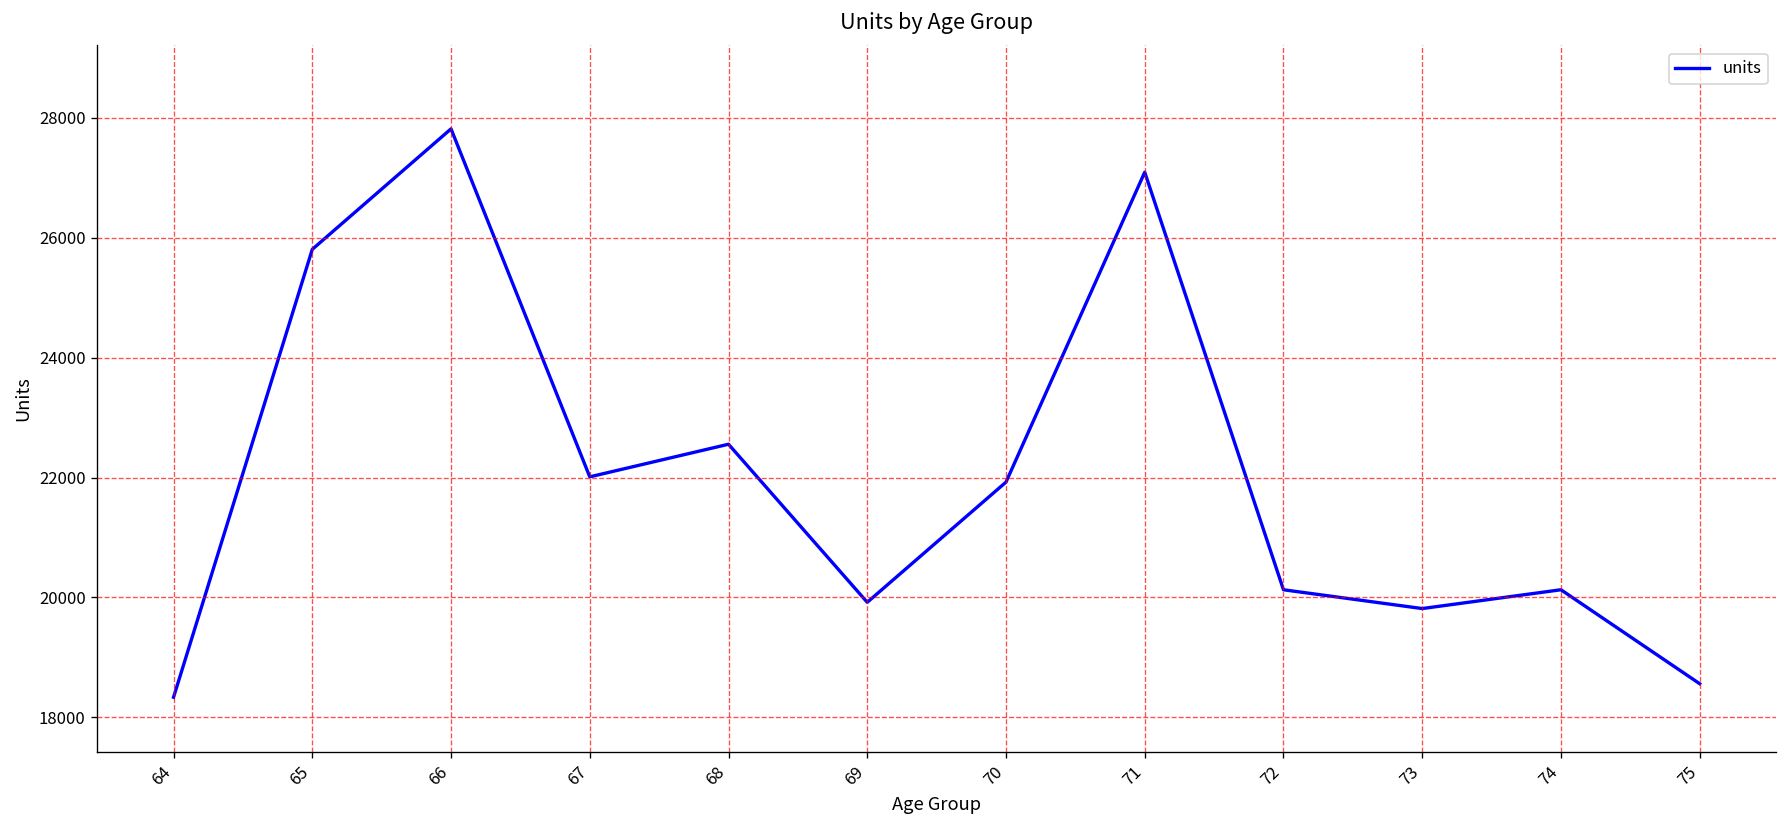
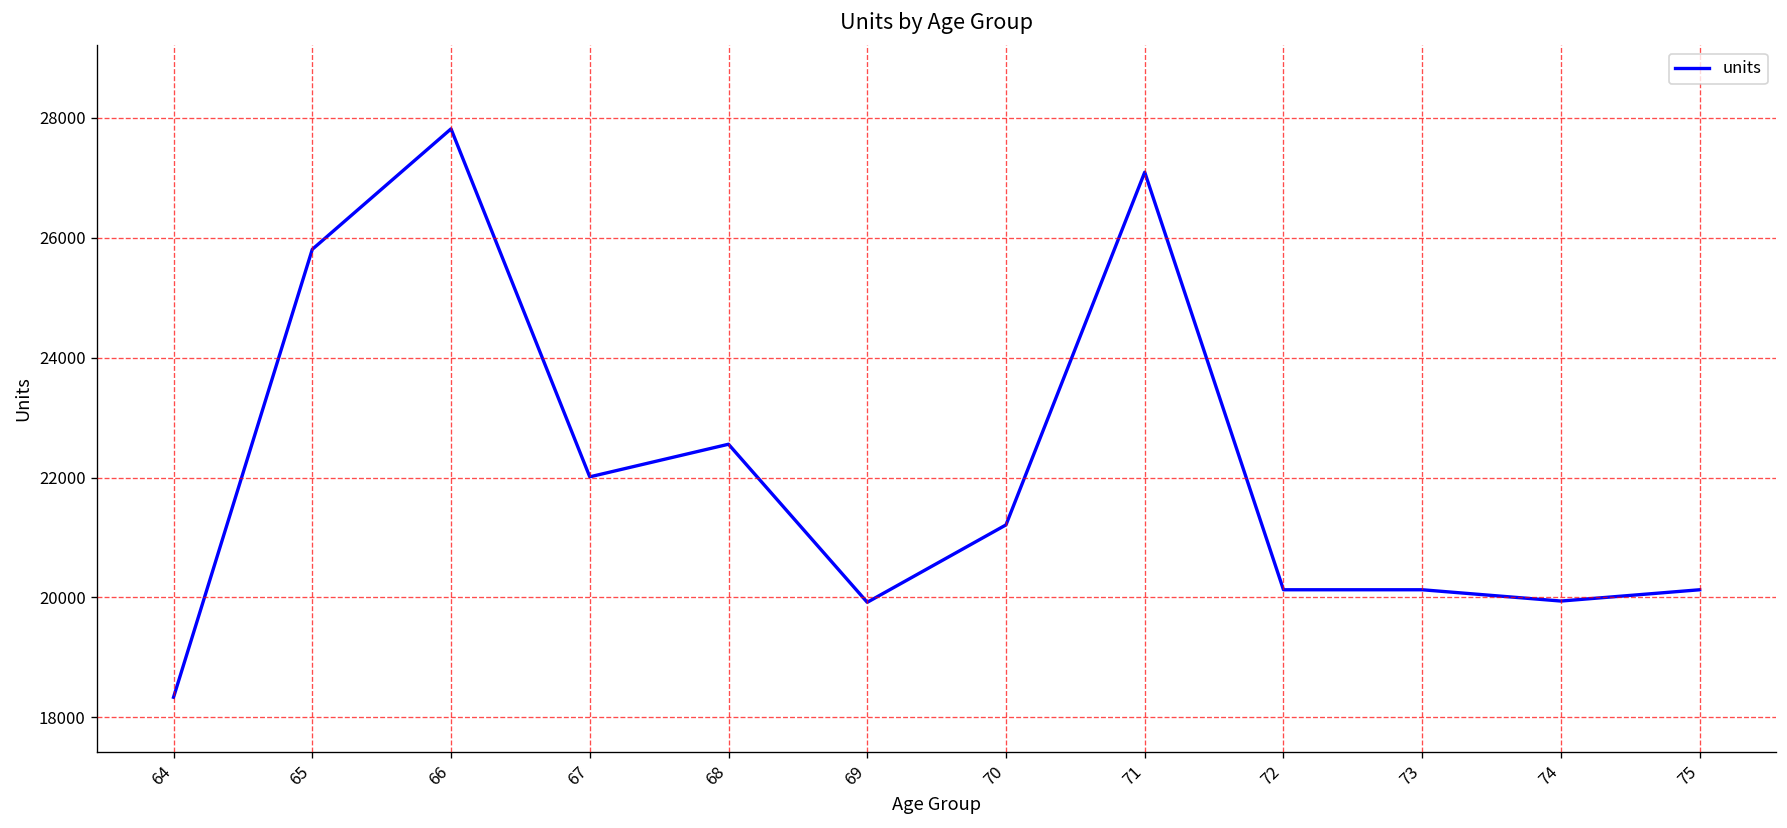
  {
    "64": 18300,
    "65": 25800,
    "66": 27800,
    "67": 22000,
    "68": 22600,
    "69": 19900,
-   "70": 21900,
+   "70": 21200,
    "71": 27100,
    "72": 20100,
-   "73": 19800,
-   "74": 20100,
-   "75": 18600
+   "73": 20100,
+   "74": 19900,
+   "75": 20100
  }
